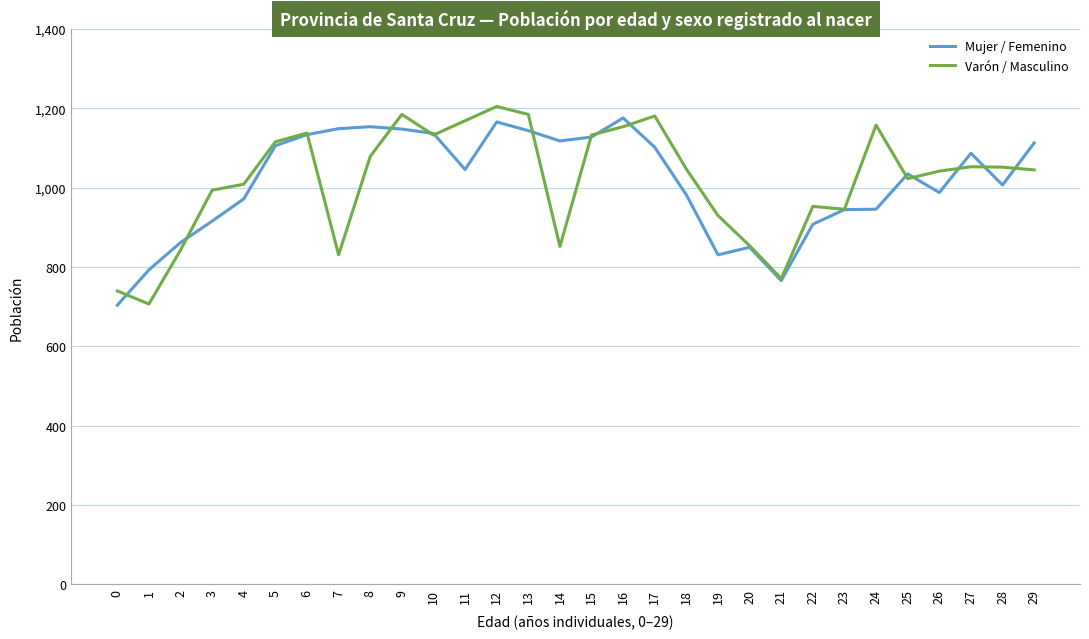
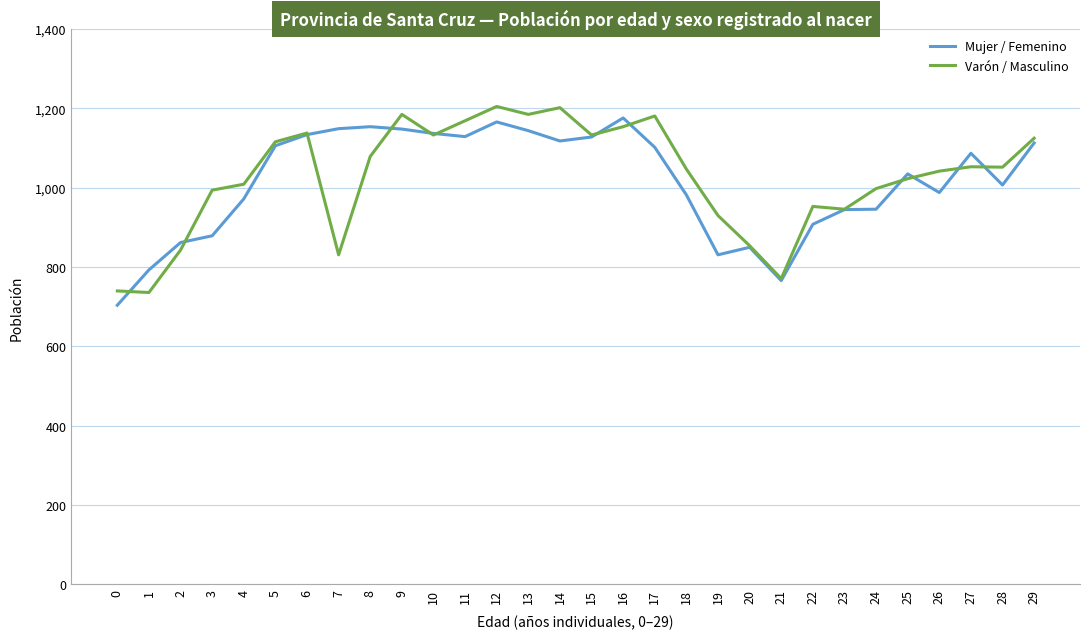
  {
    "Mujer / Femenino": {
      "0": "700",
      "1": "790",
      "2": "860",
-     "3": "920",
+     "3": "880",
      "4": "970",
      "5": "1,110",
      "7": "1,150",
      "8": "1,150",
      "9": "1,150",
-     "11": "1,050",
+     "11": "1,130",
      "12": "1,170",
      "13": "1,140",
      "14": "1,120",
      "16": "1,180",
      "17": "1,100",
      "18": "980",
      "19": "830",
      "22": "910",
      "24": "950",
      "25": "1,040",
      "26": "990",
      "27": "1,090",
      "28": "1,010",
      "29": "1,110"
    },
    "Varón / Masculino": {
      "0": "740",
-     "1": "710",
+     "1": "740",
      "2": "840",
      "3": "990",
      "4": "1,010",
      "5": "1,120",
      "7": "830",
      "8": "1,080",
      "9": "1,190",
      "11": "1,170",
      "12": "1,210",
      "13": "1,190",
-     "14": "850",
+     "14": "1,200",
      "16": "1,150",
      "17": "1,180",
      "18": "1,050",
      "19": "930",
      "22": "950",
-     "24": "1,160",
+     "24": "1,000",
      "25": "1,020",
      "26": "1,040",
      "27": "1,050",
      "28": "1,050",
-     "29": "1,050"
+     "29": "1,130"
    }
  }
